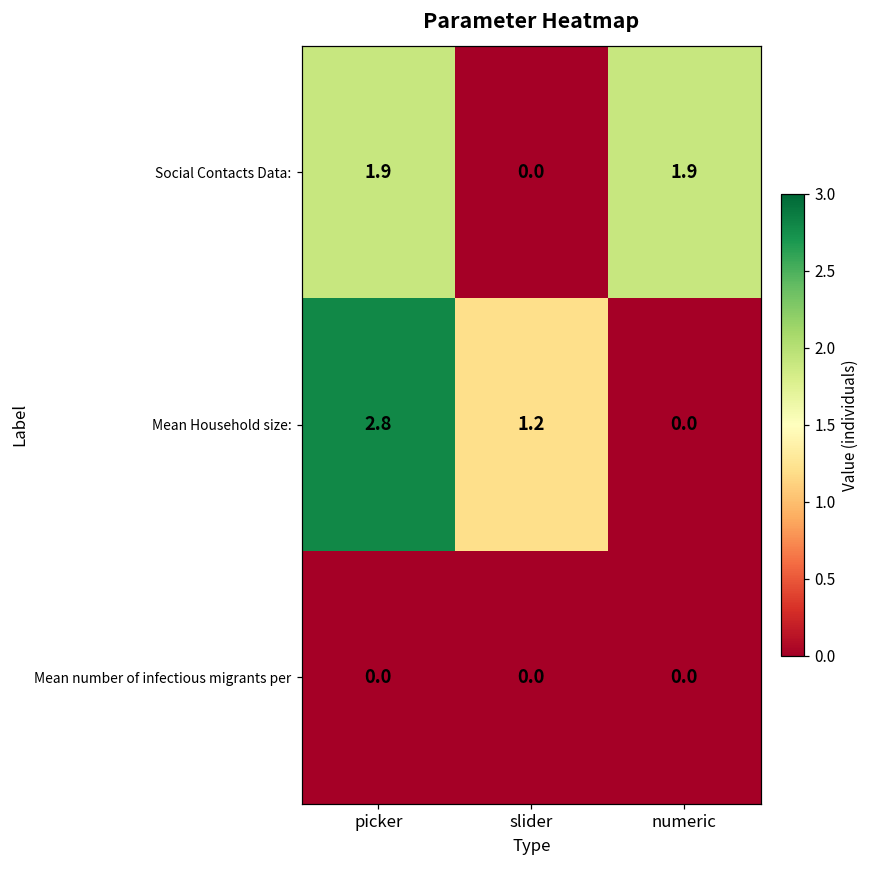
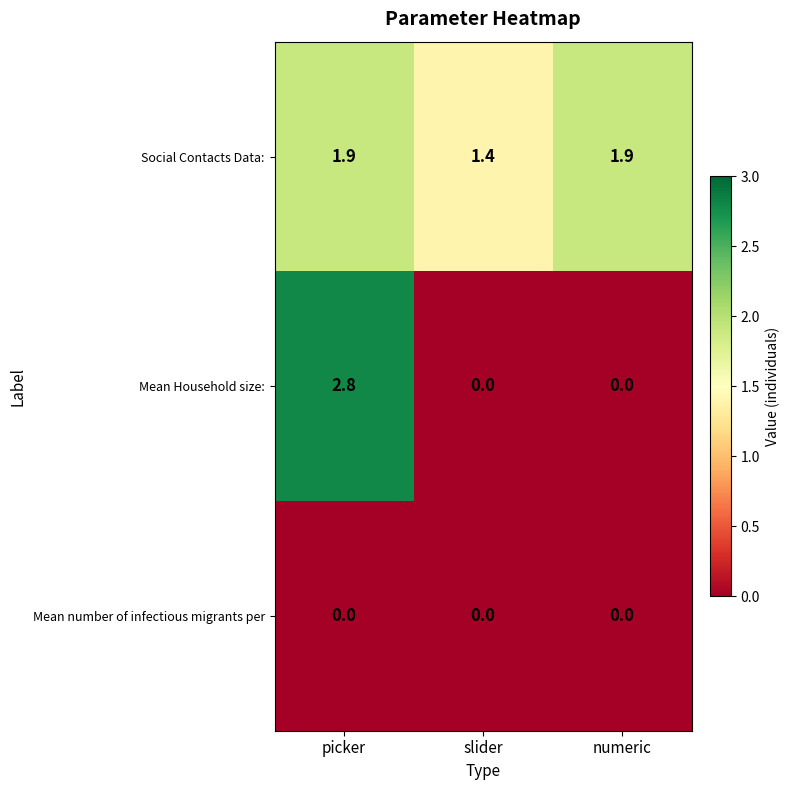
  {
    "Social Contacts Data:": {
      "picker": 1.9,
-     "slider": 0.0,
+     "slider": 1.4,
      "numeric": 1.9
    },
    "Mean Household size:": {
      "picker": 2.8,
-     "slider": 1.2,
+     "slider": 0.0,
      "numeric": 0.0
    },
    "Mean number of infectious migrants per": {
      "picker": 0.0,
      "slider": 0.0,
      "numeric": 0.0
    }
  }
